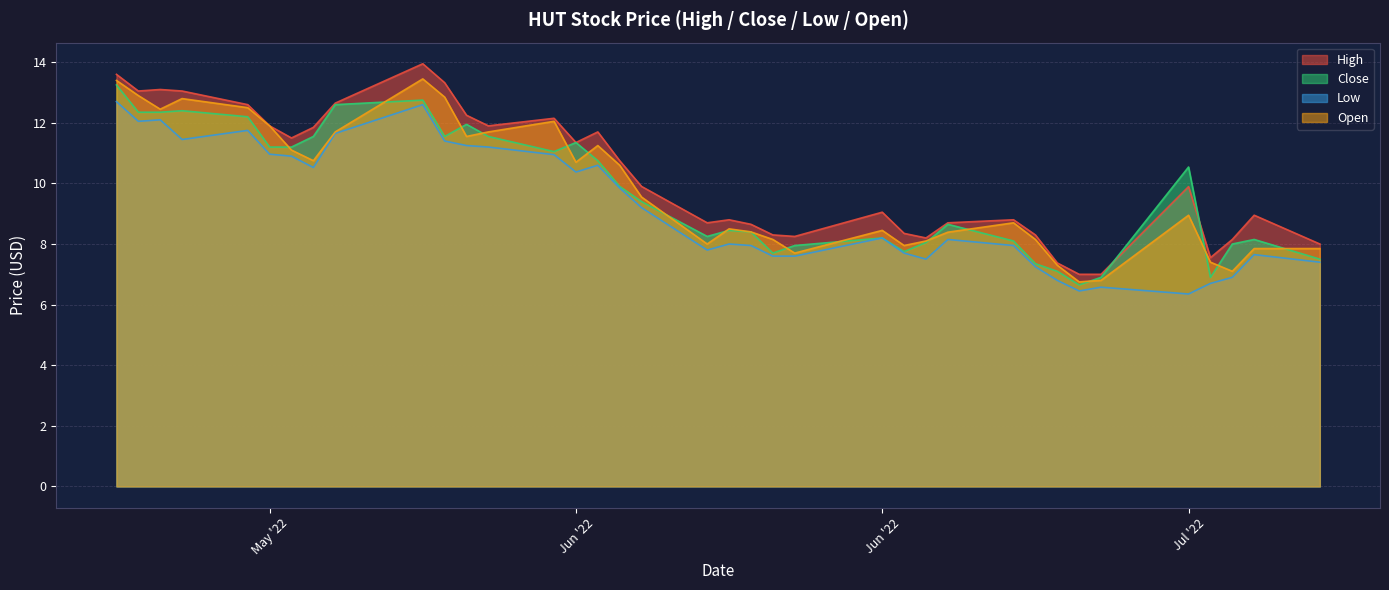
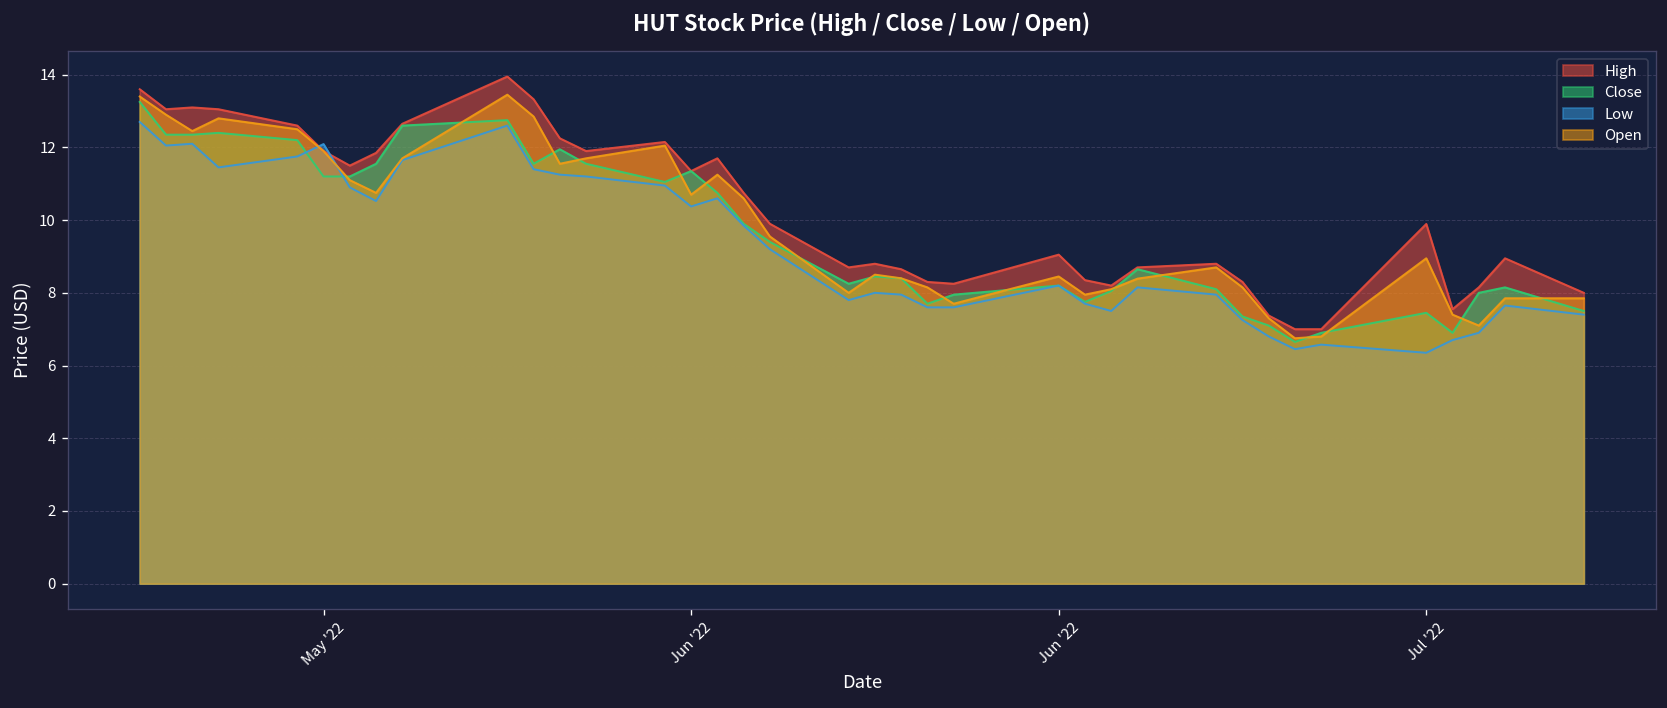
  {
    "High": {
      "Jul '22": 9.9
    },
    "Close": {
      "May '22": 11.2,
-     "Jul '22": 10.5
+     "Jul '22": 7.4
    },
    "Low": {
-     "May '22": 11.0,
+     "May '22": 12.1,
      "Jul '22": 6.3
    },
    "Open": {
      "Jul '22": 9.0
    }
  }
